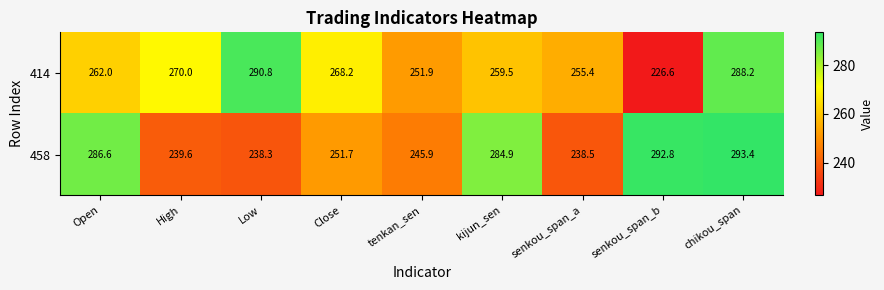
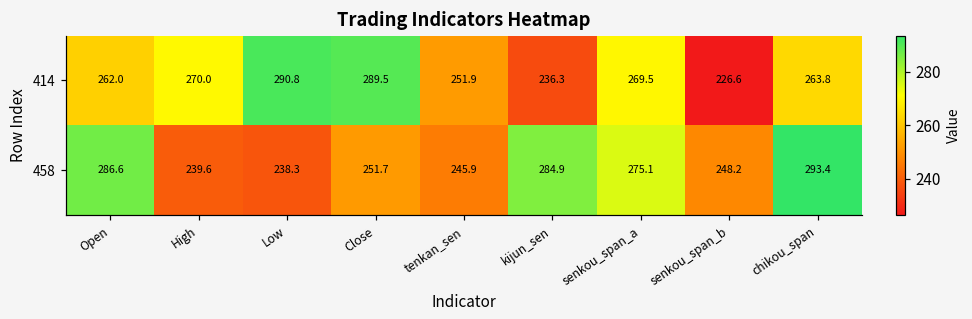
  {
    "414": {
      "Open": 262.0,
      "High": 270.0,
      "Low": 290.8,
-     "Close": 268.2,
+     "Close": 289.5,
      "tenkan_sen": 251.9,
-     "kijun_sen": 259.5,
-     "senkou_span_a": 255.4,
+     "kijun_sen": 236.3,
+     "senkou_span_a": 269.5,
      "senkou_span_b": 226.6,
-     "chikou_span": 288.2
+     "chikou_span": 263.8
    },
    "458": {
      "Open": 286.6,
      "High": 239.6,
      "Low": 238.3,
      "Close": 251.7,
      "tenkan_sen": 245.9,
      "kijun_sen": 284.9,
-     "senkou_span_a": 238.5,
-     "senkou_span_b": 292.8,
+     "senkou_span_a": 275.1,
+     "senkou_span_b": 248.2,
      "chikou_span": 293.4
    }
  }
